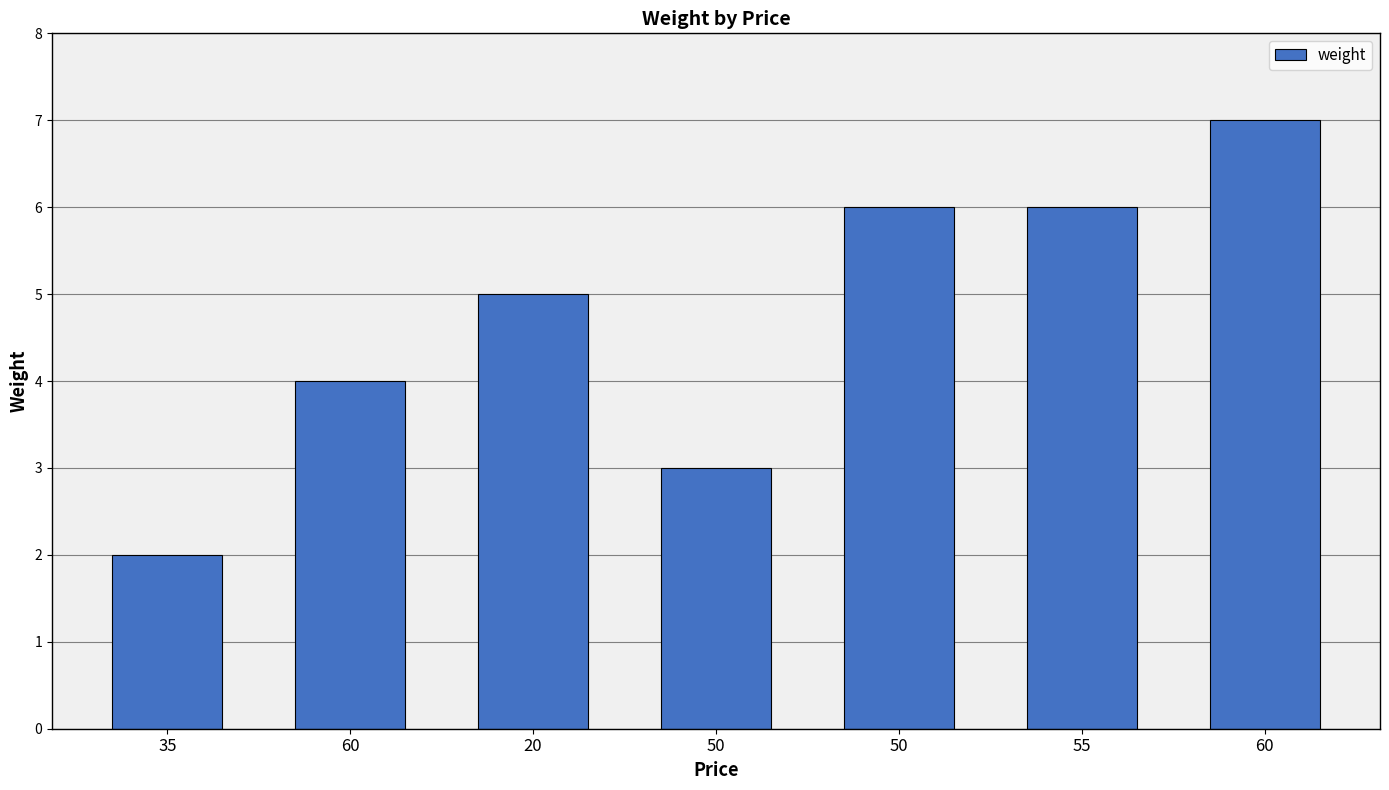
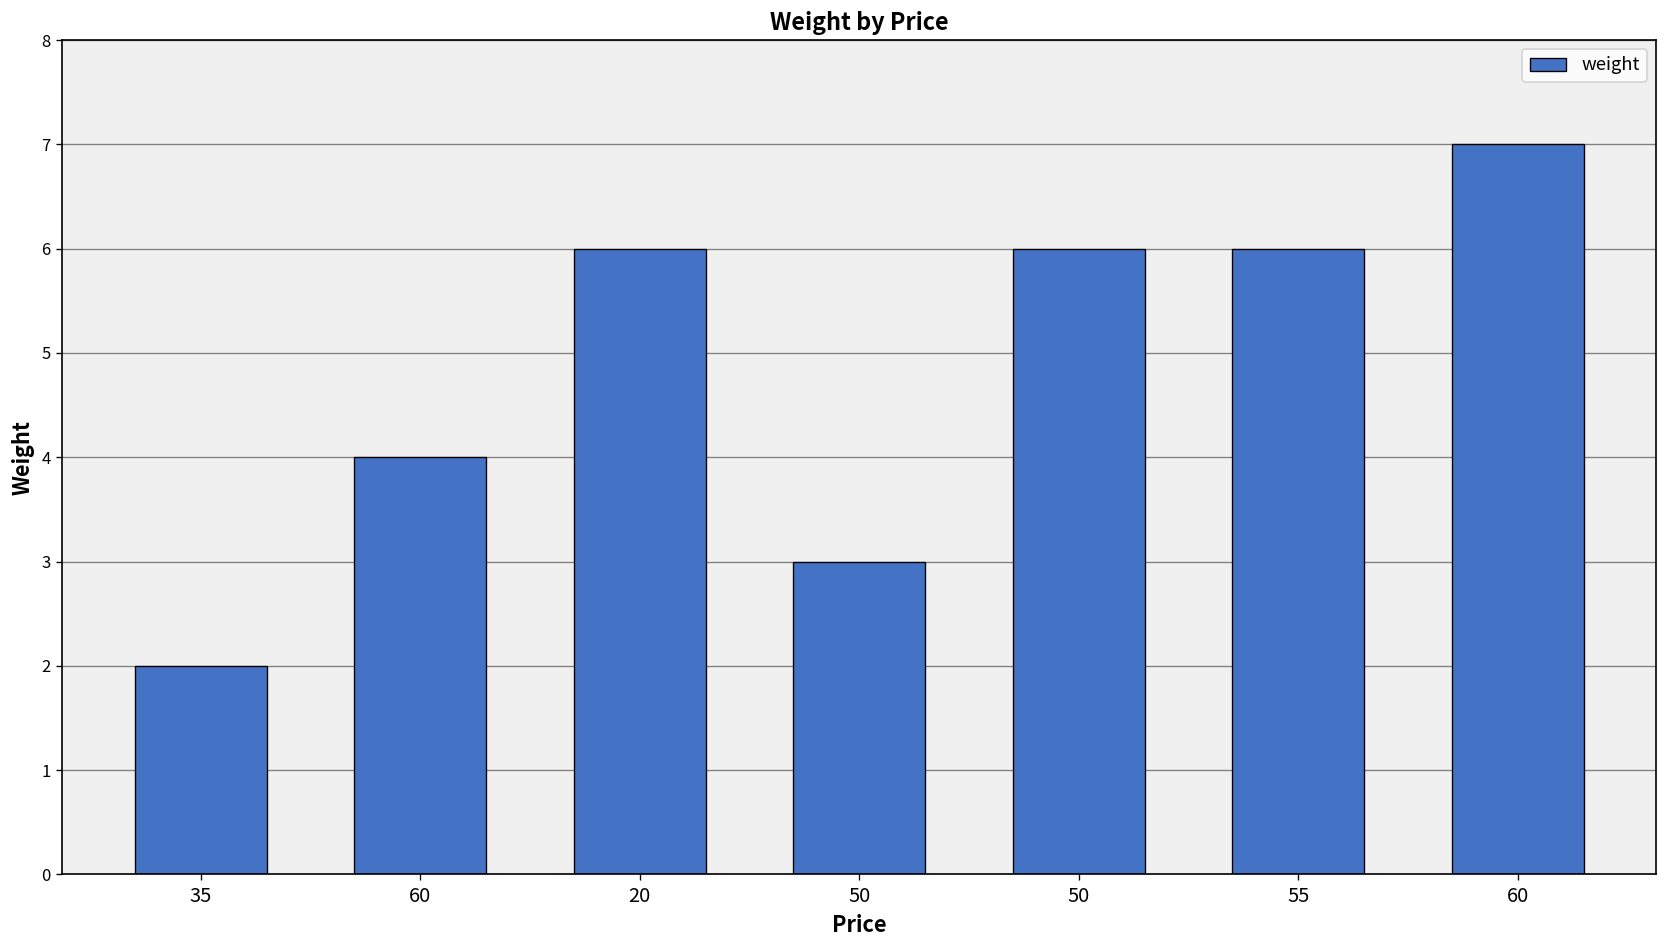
  {
    "35": 2,
-   "20": 5,
+   "20": 6,
    "55": 6
  }
